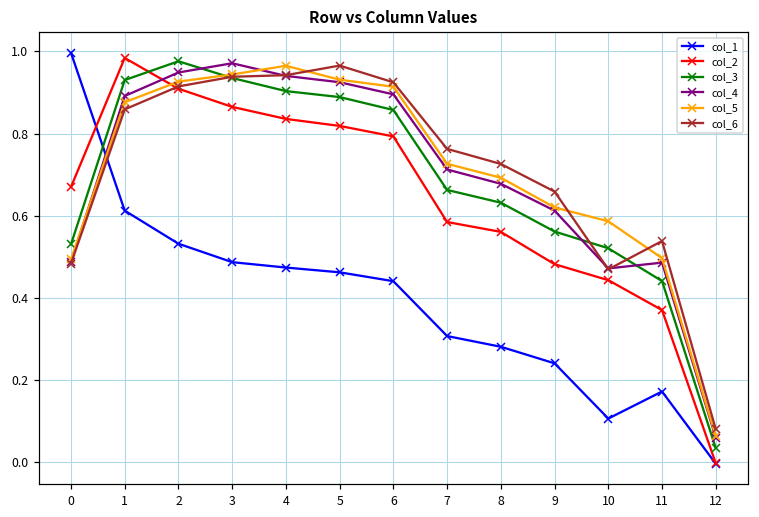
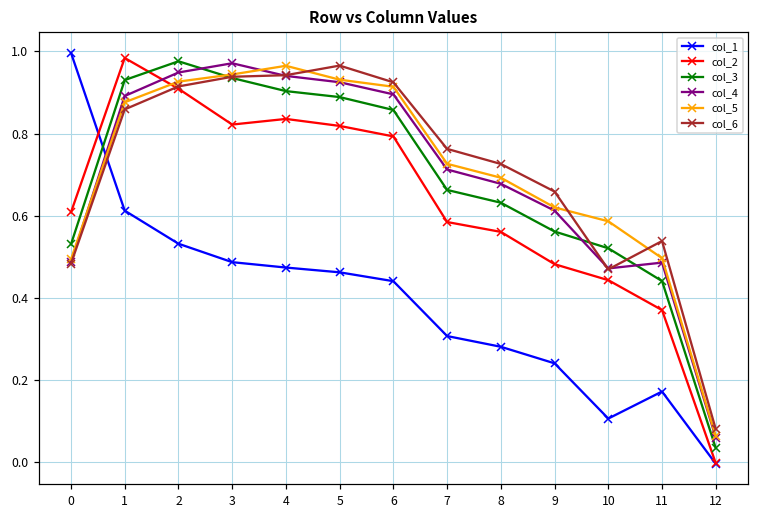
  {
    "col_1": {
      "0": 1.00,
      "1": 0.61,
      "2": 0.53,
      "3": 0.49,
      "4": 0.47,
      "5": 0.46,
      "6": 0.44,
      "7": 0.31,
      "8": 0.28,
      "9": 0.24,
      "10": 0.11,
      "11": 0.17
    },
    "col_2": {
-     "0": 0.67,
+     "0": 0.61,
      "1": 0.98,
-     "3": 0.87,
+     "3": 0.82,
      "4": 0.84,
      "5": 0.82,
      "6": 0.79,
      "7": 0.58,
      "8": 0.56,
      "9": 0.48,
      "10": 0.44,
      "11": 0.37
    },
    "col_3": {
      "0": 0.53,
      "1": 0.93,
      "2": 0.98,
      "4": 0.90,
      "5": 0.89,
      "6": 0.86,
      "7": 0.66,
      "8": 0.63,
      "9": 0.56,
      "10": 0.52,
      "11": 0.44,
      "12": 0.03
    },
    "col_4": {
      "1": 0.89,
      "2": 0.95,
      "3": 0.97,
      "6": 0.90,
      "7": 0.71,
      "8": 0.68,
      "9": 0.61,
      "11": 0.49
    },
    "col_5": {
      "1": 0.88,
      "2": 0.93,
      "4": 0.97,
      "6": 0.91,
      "7": 0.73,
      "8": 0.69,
      "9": 0.62,
      "10": 0.59,
      "11": 0.50
    },
    "col_6": {
      "1": 0.86,
      "5": 0.97,
      "6": 0.92,
      "7": 0.76,
      "8": 0.73,
      "9": 0.66,
      "11": 0.54,
      "12": 0.08
    }
  }
